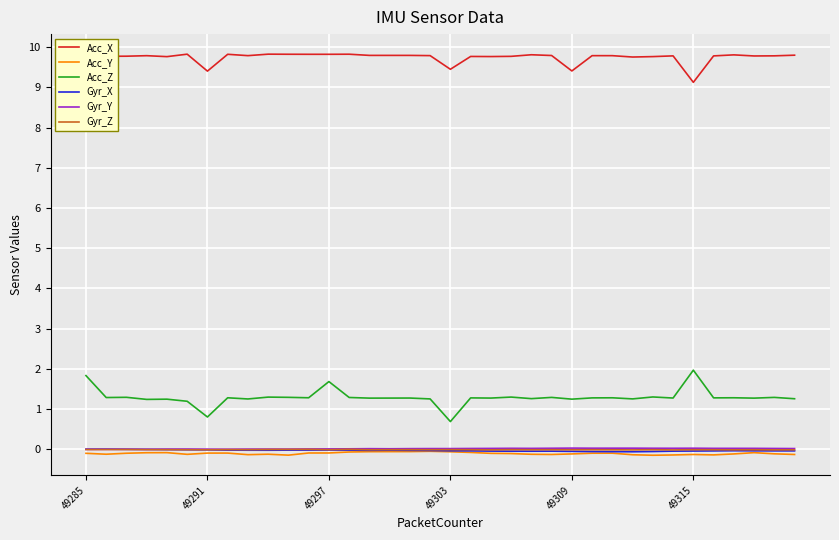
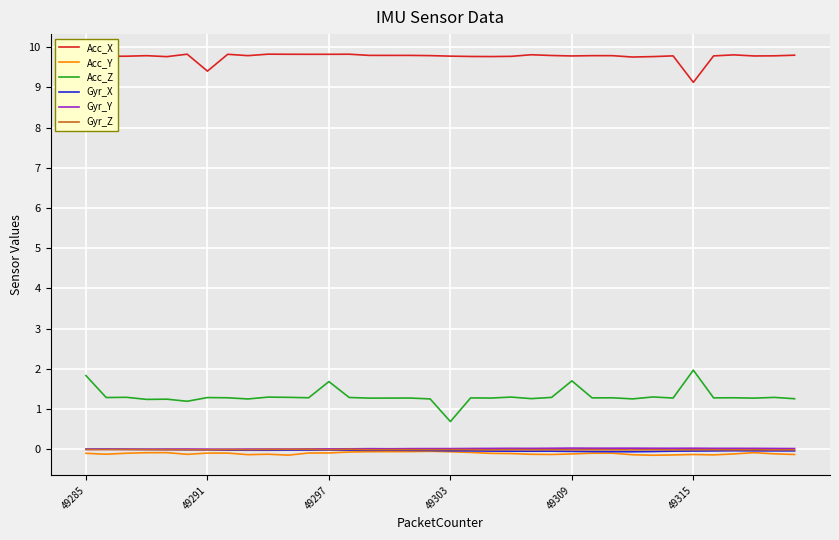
  {
    "Acc_X": {
      "49291": 9.4,
      "49297": 9.8,
-     "49303": 9.4,
-     "49309": 9.4,
+     "49303": 9.8,
+     "49309": 9.8,
      "49315": 9.1
    },
    "Acc_Y": {
      "49285": -0.1,
      "49291": -0.1,
      "49297": -0.1,
      "49315": -0.1
    },
    "Acc_Z": {
      "49285": 1.8,
-     "49291": 0.8,
+     "49291": 1.3,
      "49297": 1.7,
      "49303": 0.7,
-     "49309": 1.2,
+     "49309": 1.7,
      "49315": 2.0
    }
  }
